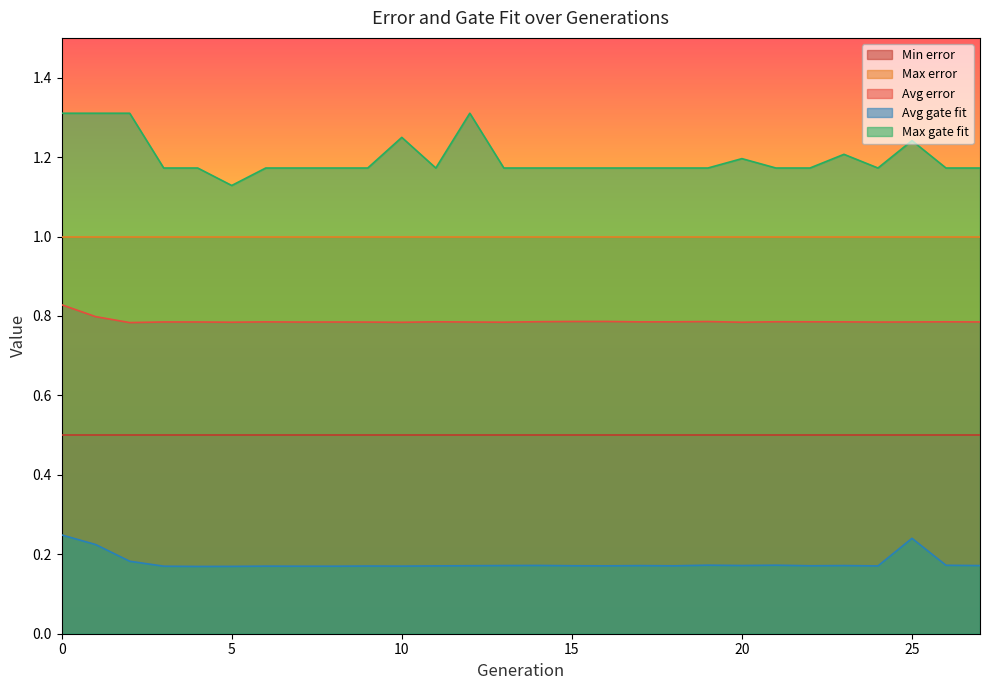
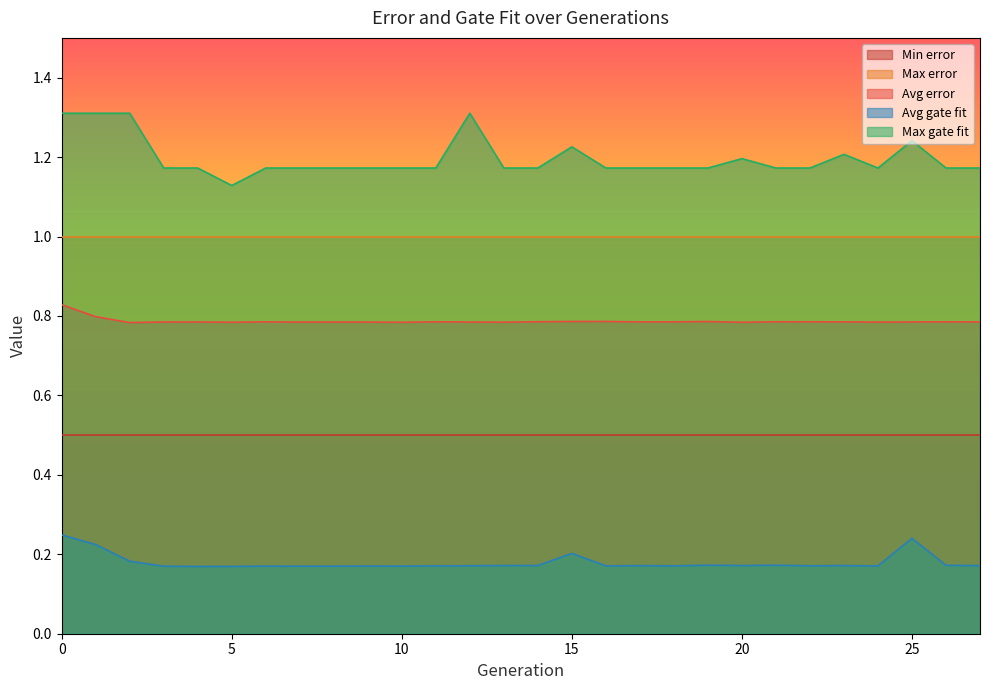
  {
    "Avg gate fit": {
      "0": 0.25,
      "5": 0.17,
      "10": 0.17,
-     "15": 0.17,
+     "15": 0.20,
      "20": 0.17,
      "25": 0.24
    },
    "Max gate fit": {
      "0": 1.31,
      "5": 1.13,
-     "10": 1.25,
-     "15": 1.17,
+     "10": 1.17,
+     "15": 1.23,
      "20": 1.20
    }
  }
